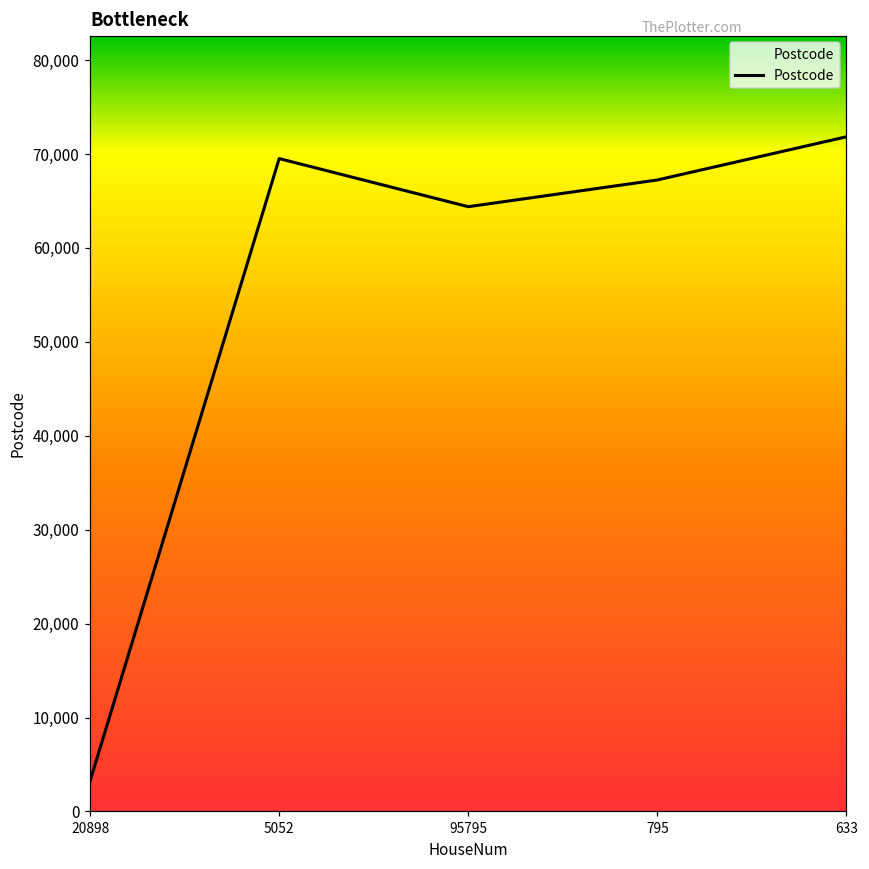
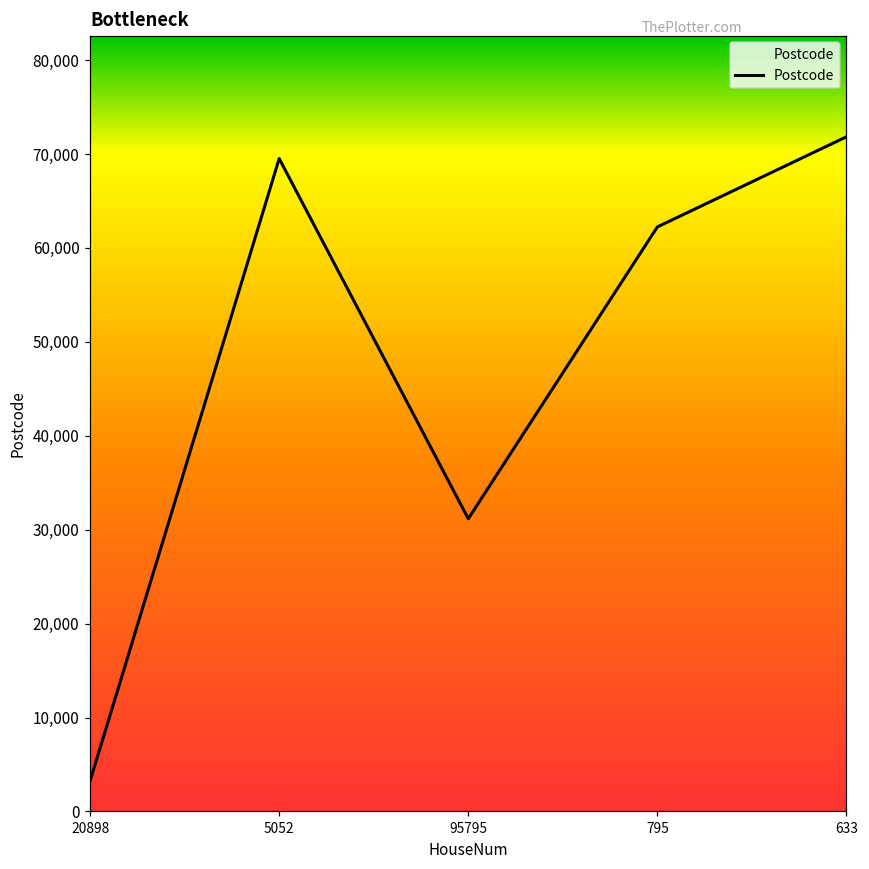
  {
    "20898": "3,000",
    "5052": "70,000",
-   "95795": "64,000",
-   "795": "67,000",
+   "95795": "31,000",
+   "795": "62,000",
    "633": "72,000"
  }
